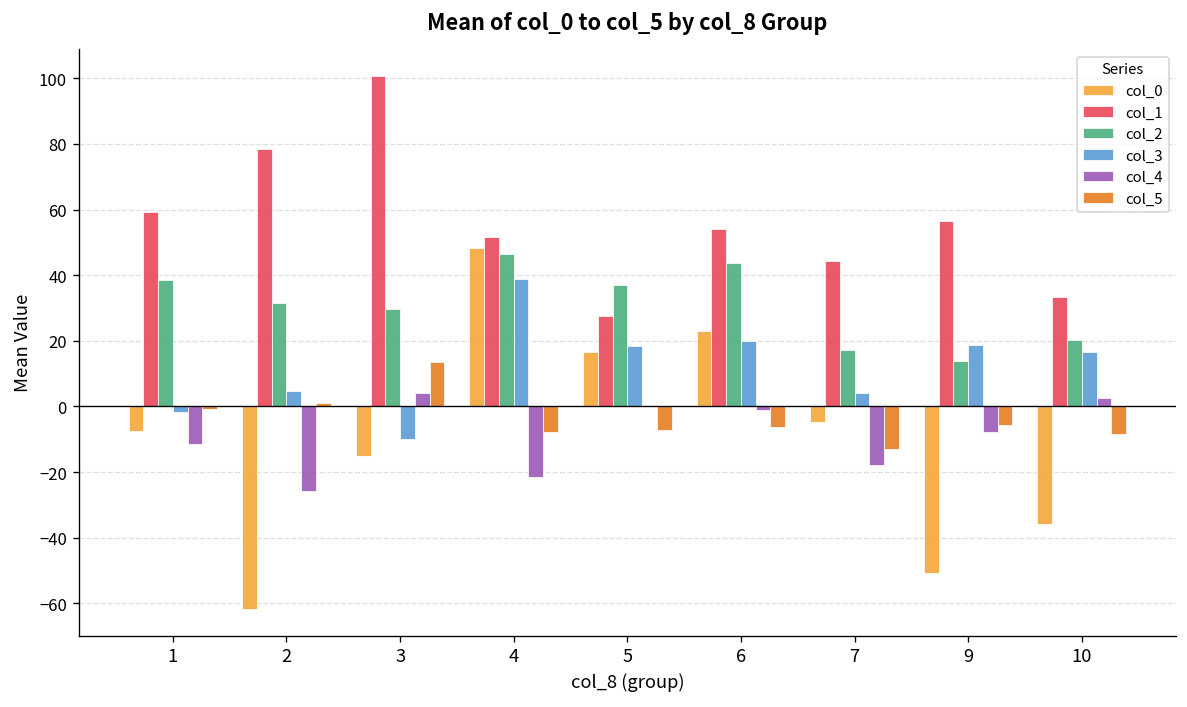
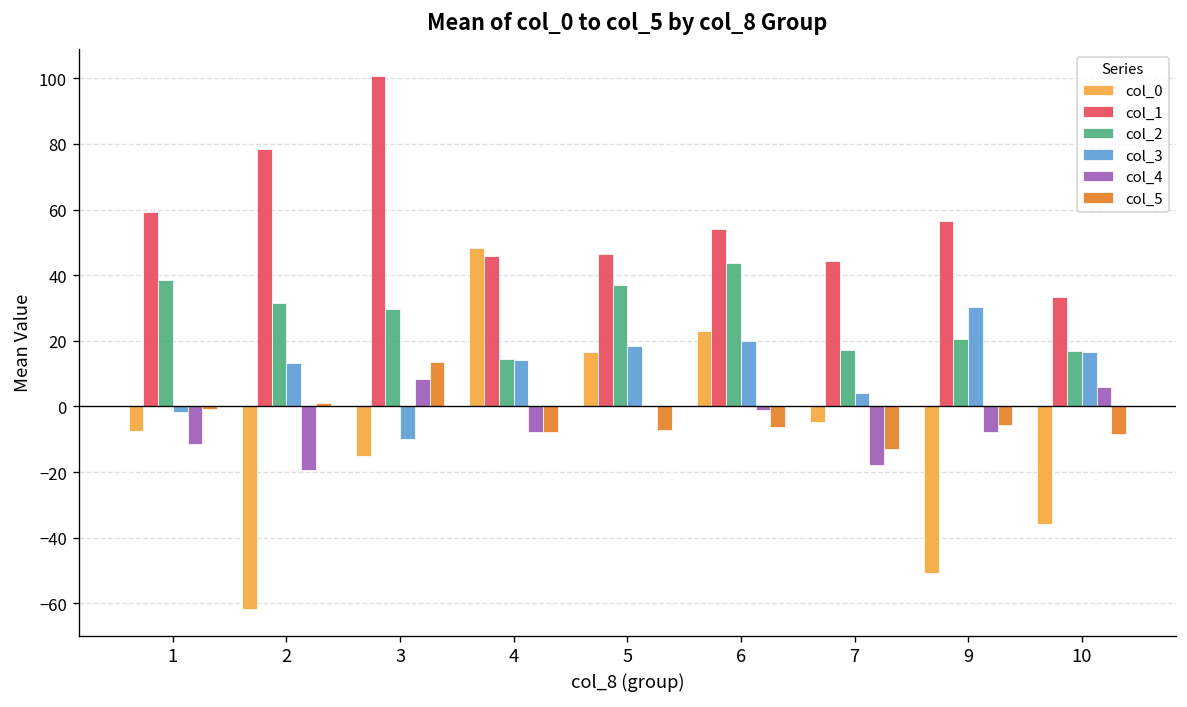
  {
    "col_1": {
      "1": 59,
      "2": 78,
      "3": 101,
-     "4": 52,
-     "5": 28,
+     "4": 46,
+     "5": 46,
      "6": 54,
      "7": 44,
      "9": 57,
      "10": 33
    },
    "col_2": {
      "1": 39,
      "2": 31,
      "3": 30,
-     "4": 47,
+     "4": 14,
      "5": 37,
      "6": 44,
      "7": 17,
-     "9": 14,
-     "10": 20
+     "9": 20,
+     "10": 17
    },
    "col_3": {
      "1": -2,
-     "2": 5,
+     "2": 13,
      "3": -10,
-     "4": 39,
+     "4": 14,
      "5": 18,
      "6": 20,
      "7": 4,
-     "9": 19,
+     "9": 30,
      "10": 17
    },
    "col_4": {
      "1": -11,
-     "2": -26,
-     "3": 4,
-     "4": -22,
+     "2": -19,
+     "3": 8,
+     "4": -8,
      "6": -1,
      "7": -18,
      "9": -8,
-     "10": 3
+     "10": 6
    }
  }
